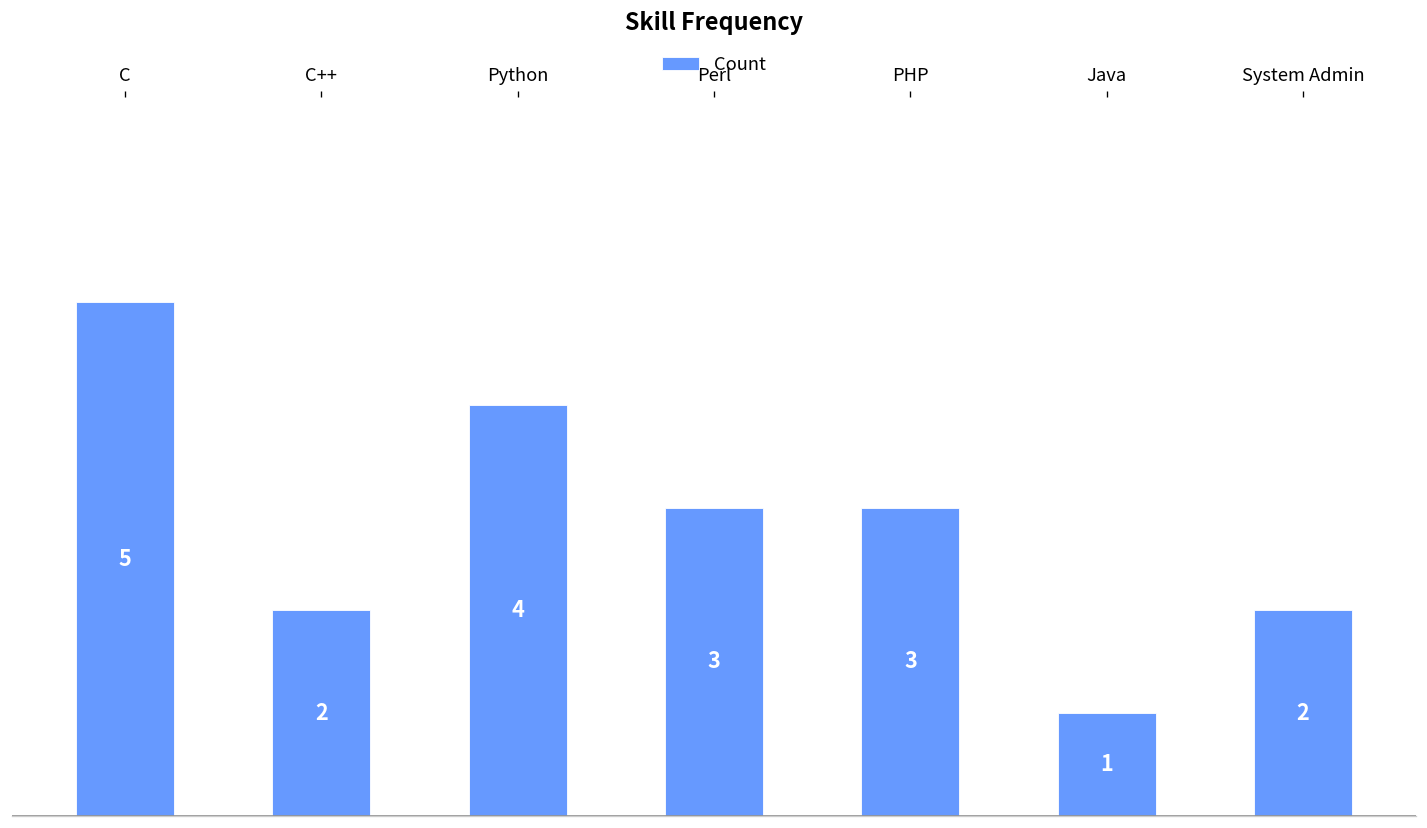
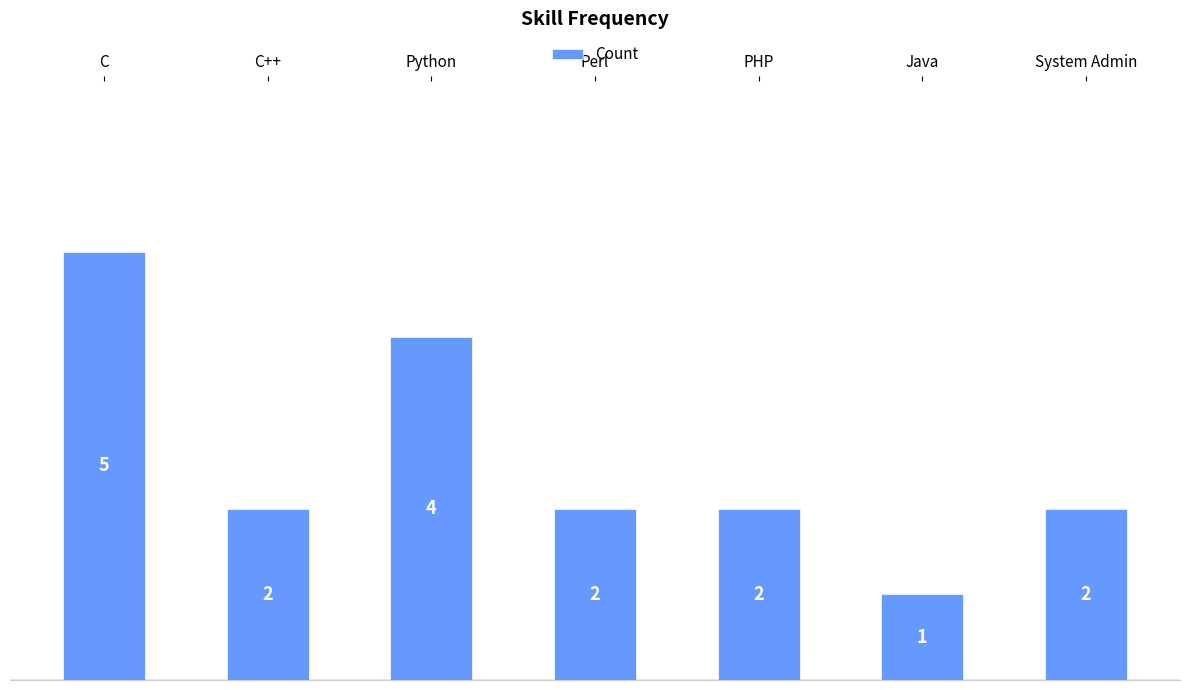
  {
    "C": 5,
    "C++": 2,
    "Python": 4,
-   "Perl": 3,
-   "PHP": 3,
+   "Perl": 2,
+   "PHP": 2,
    "Java": 1,
    "System Admin": 2
  }
